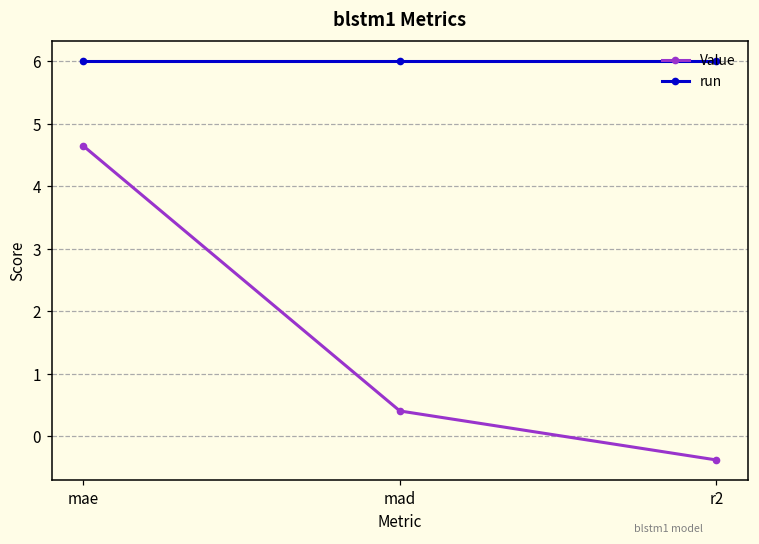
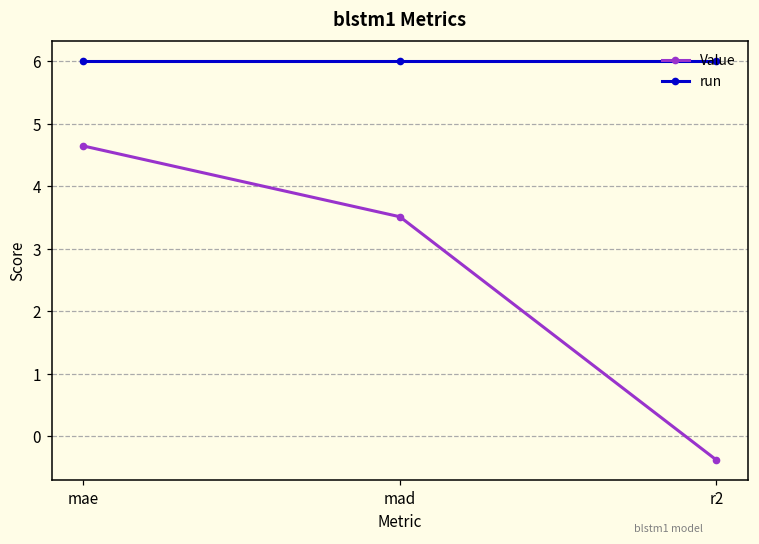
  {
    "Value": {
      "mae": 4.6,
-     "mad": 0.4,
+     "mad": 3.5,
      "r2": -0.4
    },
    "run": {
      "mae": 6.0,
      "mad": 6.0,
      "r2": 6.0
    }
  }
